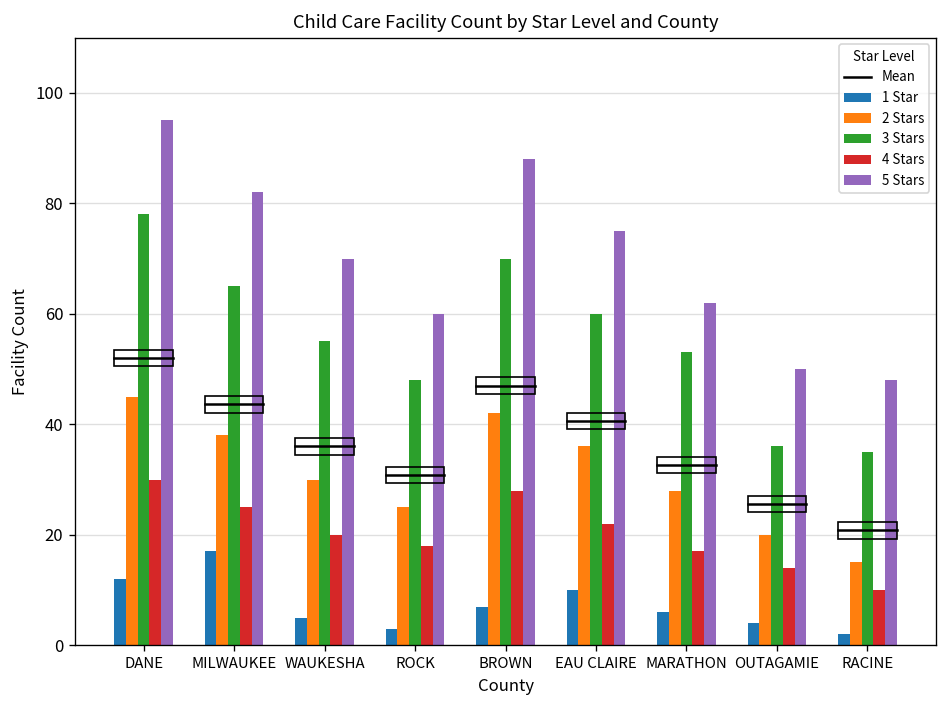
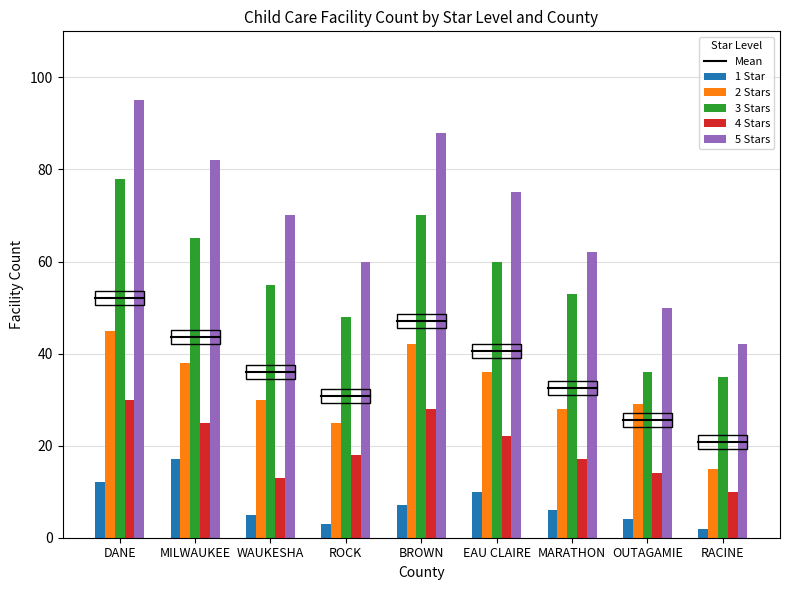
  {
    "1 Star": {
      "DANE": 12,
      "MILWAUKEE": 17,
      "WAUKESHA": 5,
      "ROCK": 3,
      "BROWN": 7,
      "EAU CLAIRE": 10,
      "MARATHON": 6,
      "OUTAGAMIE": 4,
      "RACINE": 2
    },
    "2 Stars": {
      "DANE": 45,
      "MILWAUKEE": 38,
      "WAUKESHA": 30,
      "ROCK": 25,
      "BROWN": 42,
      "EAU CLAIRE": 36,
      "MARATHON": 28,
-     "OUTAGAMIE": 20,
+     "OUTAGAMIE": 29,
      "RACINE": 15
    },
    "3 Stars": {
      "DANE": 78,
      "MILWAUKEE": 65,
      "WAUKESHA": 55,
      "ROCK": 48,
      "BROWN": 70,
      "EAU CLAIRE": 60,
      "MARATHON": 53,
      "OUTAGAMIE": 36,
      "RACINE": 35
    },
    "4 Stars": {
      "DANE": 30,
      "MILWAUKEE": 25,
-     "WAUKESHA": 20,
+     "WAUKESHA": 13,
      "ROCK": 18,
      "BROWN": 28,
      "EAU CLAIRE": 22,
      "MARATHON": 17,
      "OUTAGAMIE": 14,
      "RACINE": 10
    },
    "5 Stars": {
      "DANE": 95,
      "MILWAUKEE": 82,
      "WAUKESHA": 70,
      "ROCK": 60,
      "BROWN": 88,
      "EAU CLAIRE": 75,
      "MARATHON": 62,
      "OUTAGAMIE": 50,
-     "RACINE": 48
+     "RACINE": 42
    }
  }
